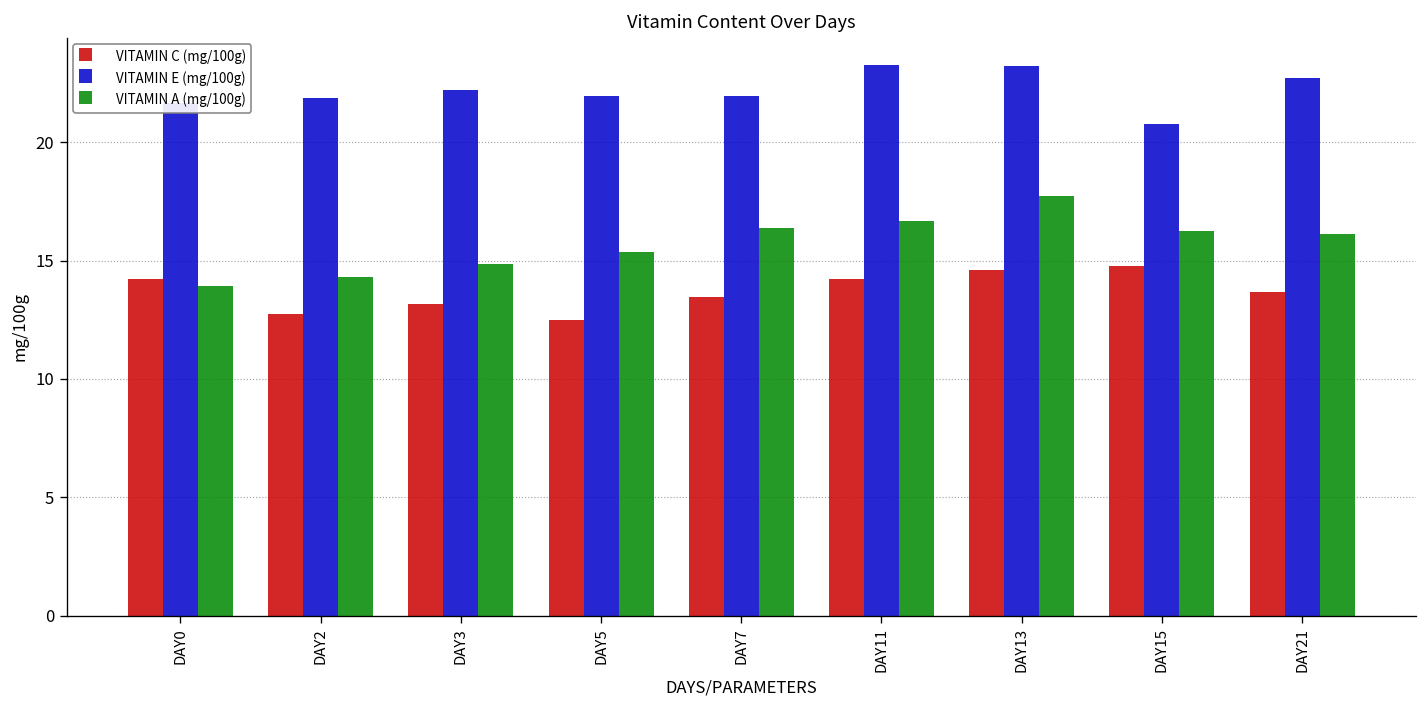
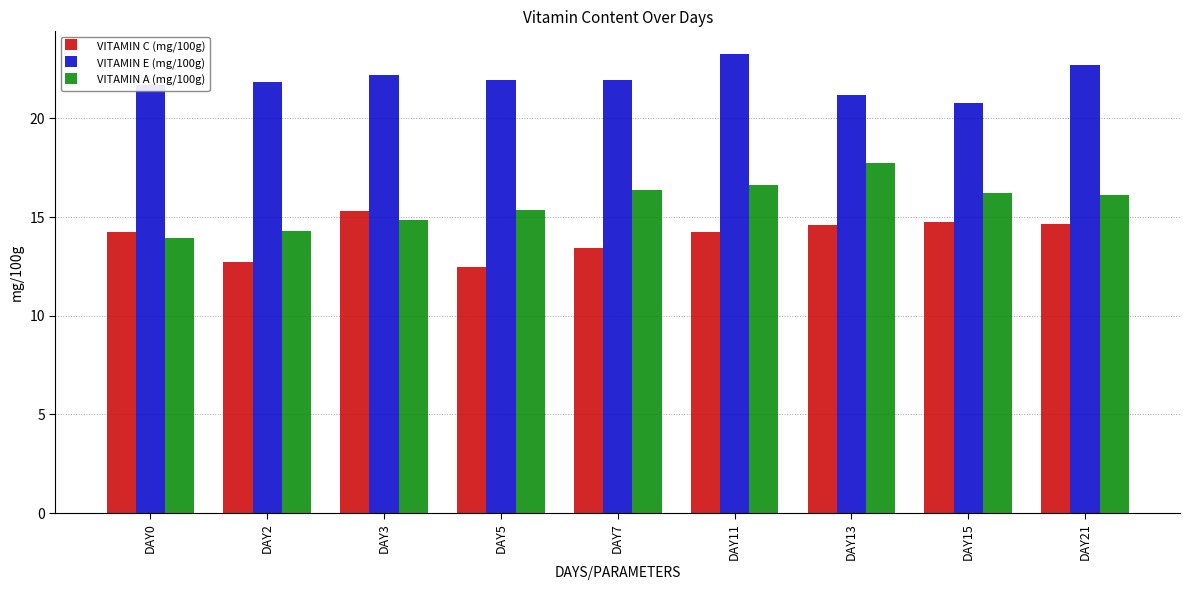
  {
    "VITAMIN C (mg/100g)": {
      "DAY0": 14.2,
      "DAY2": 12.8,
-     "DAY3": 13.2,
+     "DAY3": 15.3,
      "DAY5": 12.5,
      "DAY7": 13.5,
      "DAY11": 14.2,
      "DAY13": 14.6,
      "DAY15": 14.8,
-     "DAY21": 13.7
+     "DAY21": 14.7
    },
    "VITAMIN E (mg/100g)": {
      "DAY2": 21.9,
      "DAY3": 22.2,
      "DAY5": 21.9,
      "DAY7": 21.9,
      "DAY11": 23.3,
-     "DAY13": 23.2,
+     "DAY13": 21.2,
      "DAY15": 20.8,
      "DAY21": 22.7
    },
    "VITAMIN A (mg/100g)": {
      "DAY0": 13.9,
      "DAY2": 14.3,
      "DAY3": 14.9,
      "DAY5": 15.3,
      "DAY7": 16.4,
      "DAY11": 16.7,
      "DAY13": 17.7,
      "DAY15": 16.2,
      "DAY21": 16.1
    }
  }
